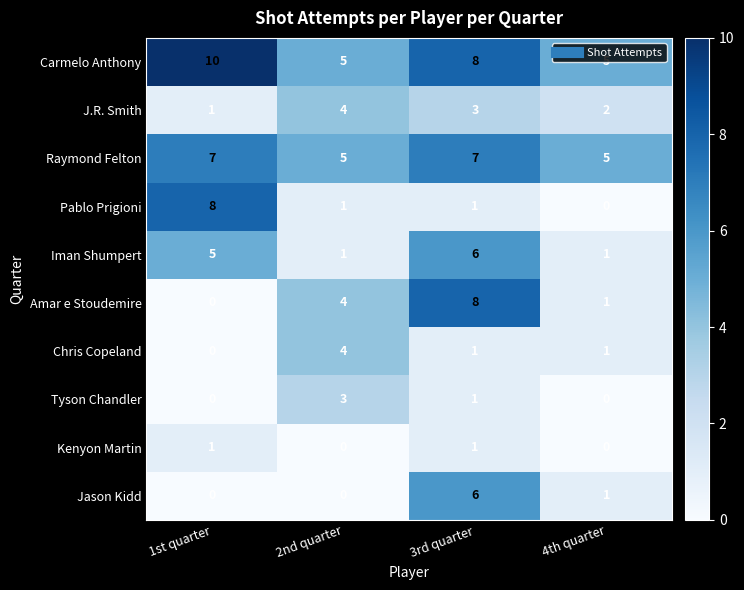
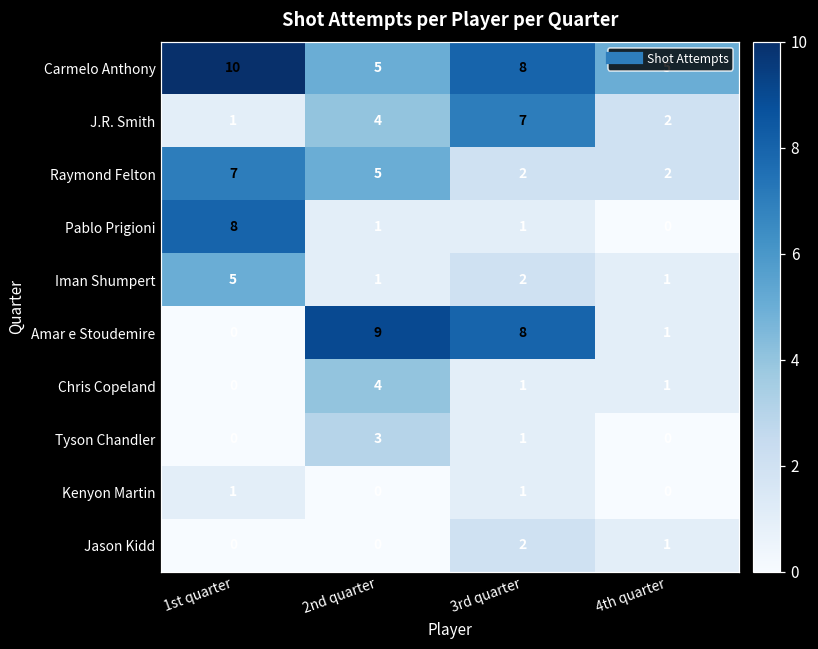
  {
    "Carmelo Anthony": {
      "1st quarter": 10,
      "2nd quarter": 5,
      "3rd quarter": 8
    },
    "J.R. Smith": {
      "2nd quarter": 4,
-     "3rd quarter": 3,
+     "3rd quarter": 7,
      "4th quarter": 2
    },
    "Raymond Felton": {
      "1st quarter": 7,
      "2nd quarter": 5,
-     "3rd quarter": 7,
-     "4th quarter": 5
+     "3rd quarter": 2,
+     "4th quarter": 2
    },
    "Pablo Prigioni": {
      "1st quarter": 8
    },
    "Iman Shumpert": {
      "1st quarter": 5,
-     "3rd quarter": 6
+     "3rd quarter": 2
    },
    "Amar e Stoudemire": {
-     "2nd quarter": 4,
+     "2nd quarter": 9,
      "3rd quarter": 8
    },
    "Chris Copeland": {
      "2nd quarter": 4
    },
    "Tyson Chandler": {
      "2nd quarter": 3
    },
    "Jason Kidd": {
-     "3rd quarter": 6
+     "3rd quarter": 2
    }
  }
